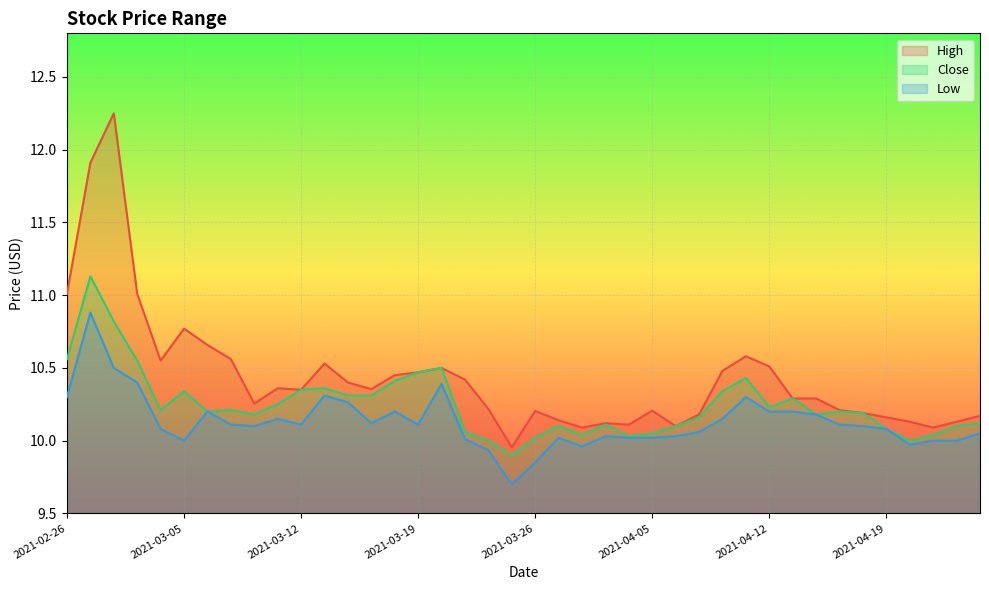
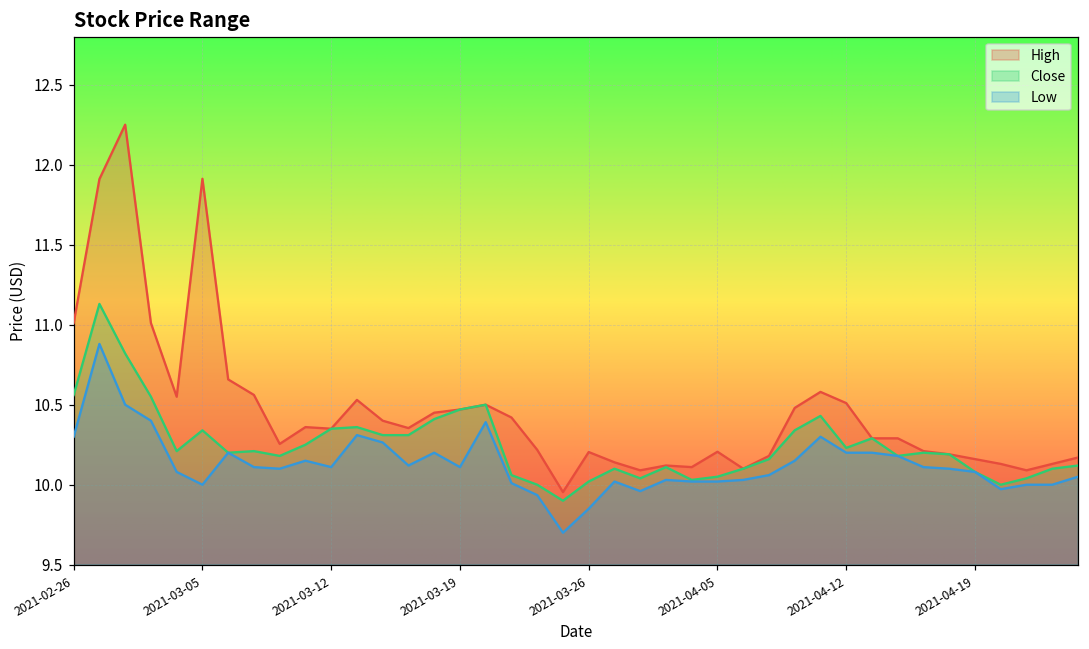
  {
    "High": {
      "2021-02-26": 11.01,
-     "2021-03-05": 10.77,
+     "2021-03-05": 11.91,
      "2021-03-26": 10.20,
      "2021-04-05": 10.21,
      "2021-04-12": 10.51,
      "2021-04-19": 10.16
    }
  }
